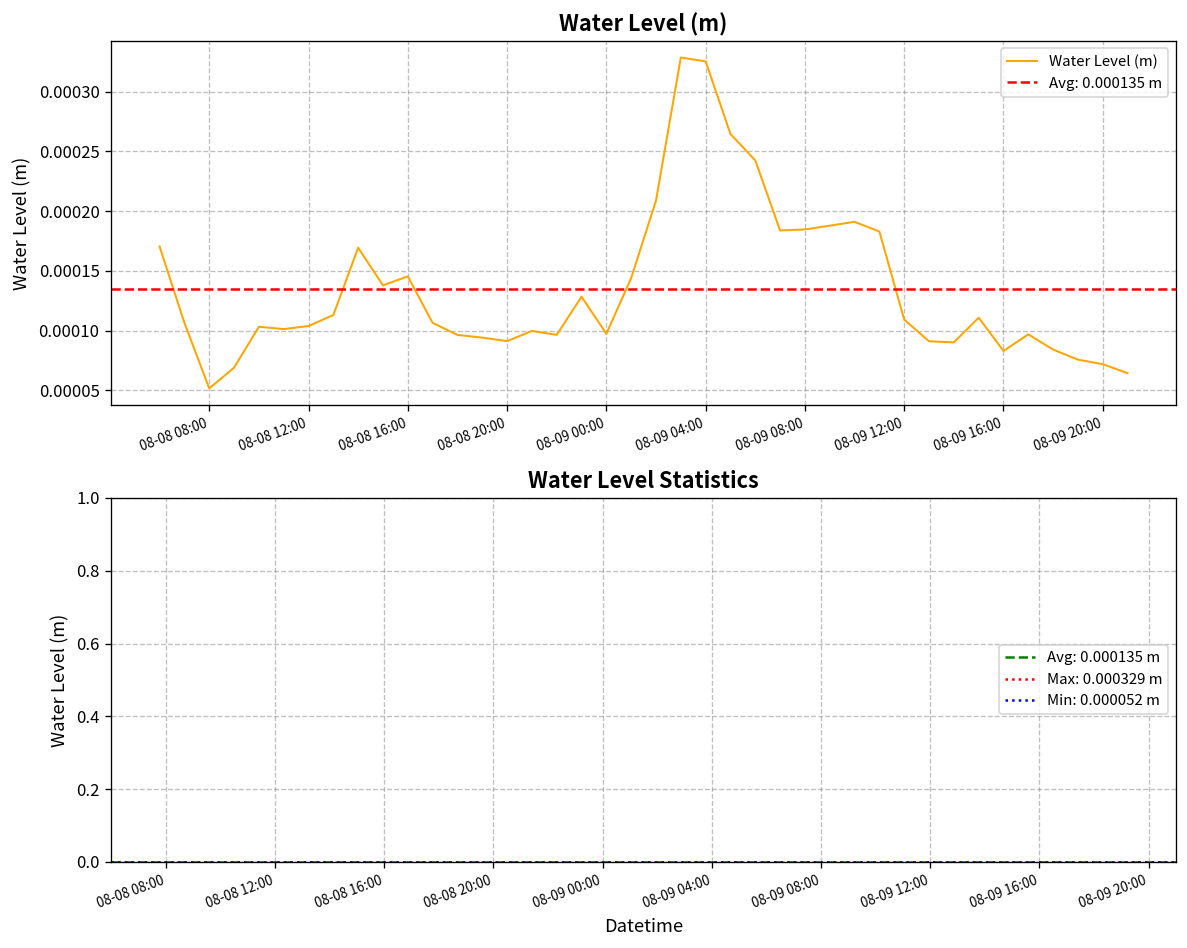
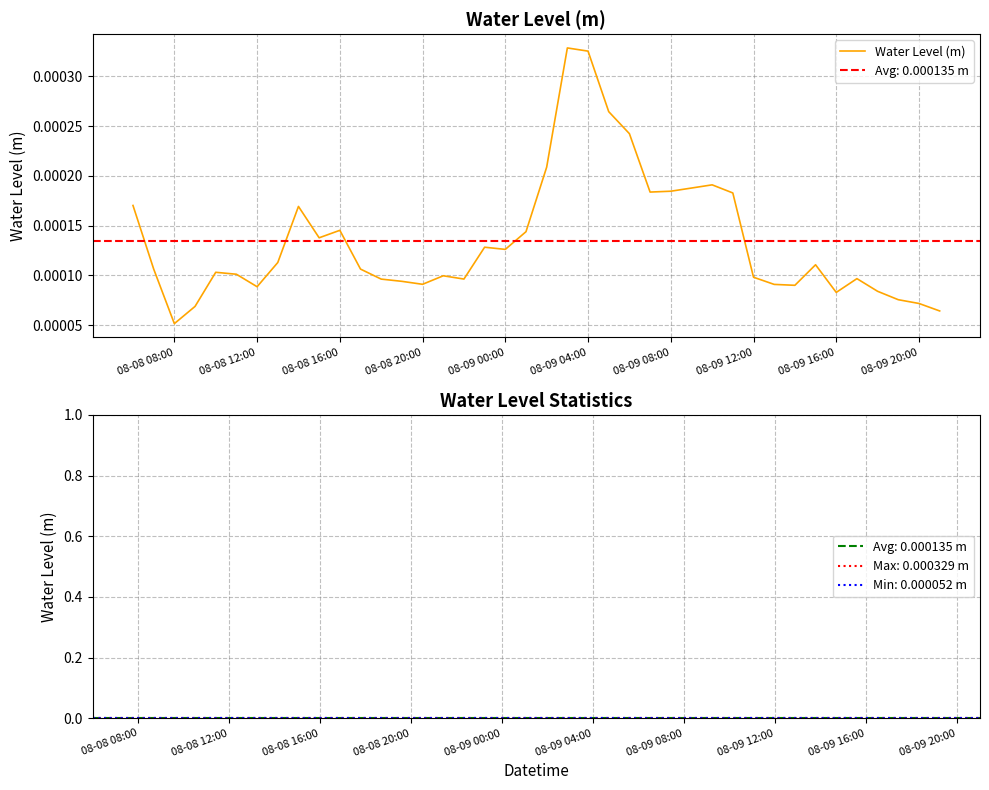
  {
    "08-08 08:00": 0.00005,
-   "08-08 12:00": 0.00010,
+   "08-08 12:00": 0.00009,
    "08-08 16:00": 0.00015,
    "08-08 20:00": 0.00009,
-   "08-09 00:00": 0.00010,
+   "08-09 00:00": 0.00013,
    "08-09 04:00": 0.00033,
    "08-09 08:00": 0.00018,
-   "08-09 12:00": 0.00011,
+   "08-09 12:00": 0.00010,
    "08-09 16:00": 0.00008,
    "08-09 20:00": 0.00007
  }
